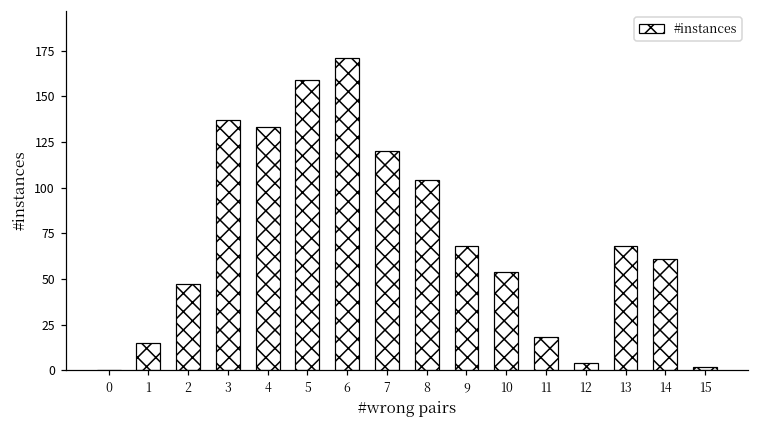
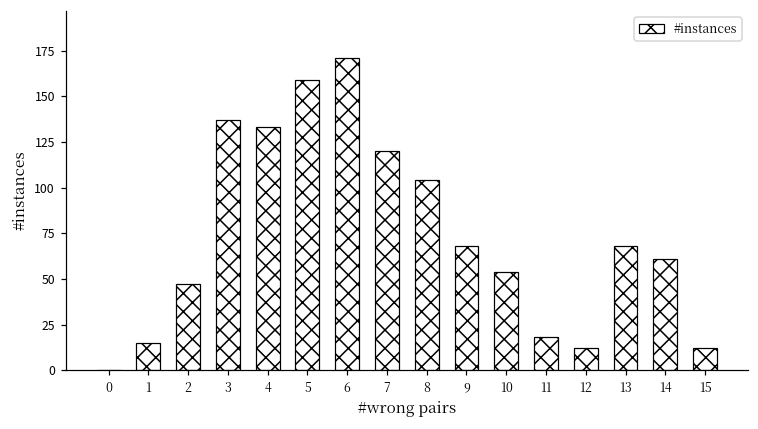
  {
    "0": 0,
    "1": 15,
    "2": 47,
    "3": 137,
    "4": 133,
    "5": 159,
    "6": 171,
    "7": 120,
    "8": 104,
    "9": 68,
    "10": 54,
    "11": 18,
-   "12": 4,
+   "12": 12,
    "13": 68,
    "14": 61,
-   "15": 2
+   "15": 12
  }
